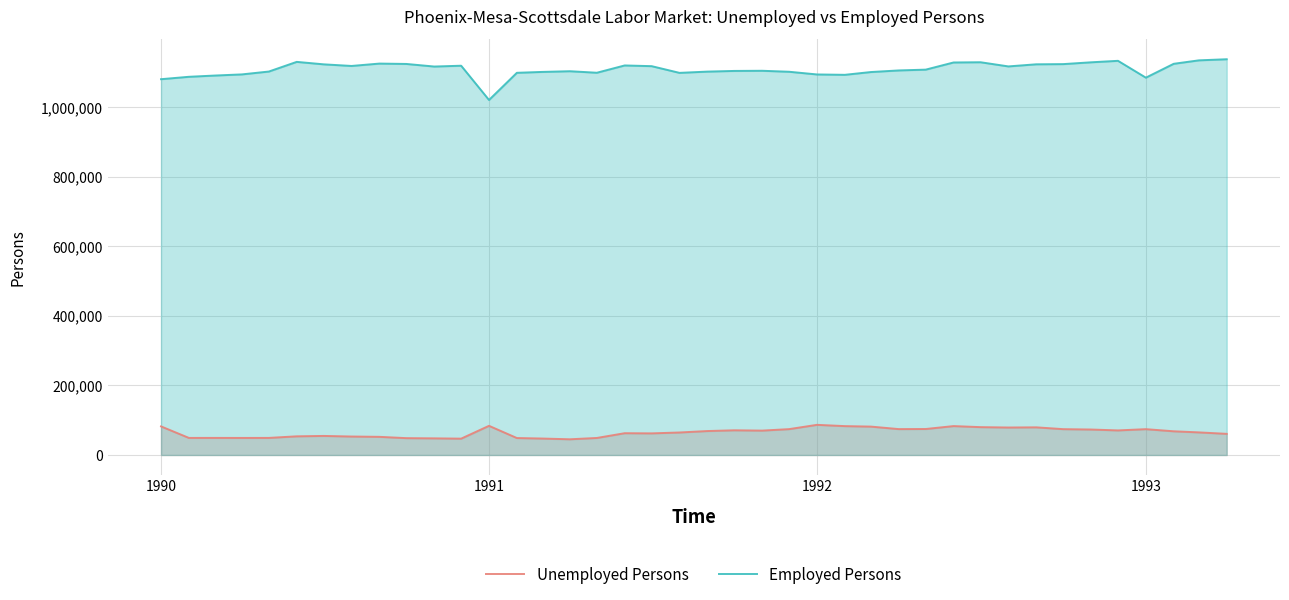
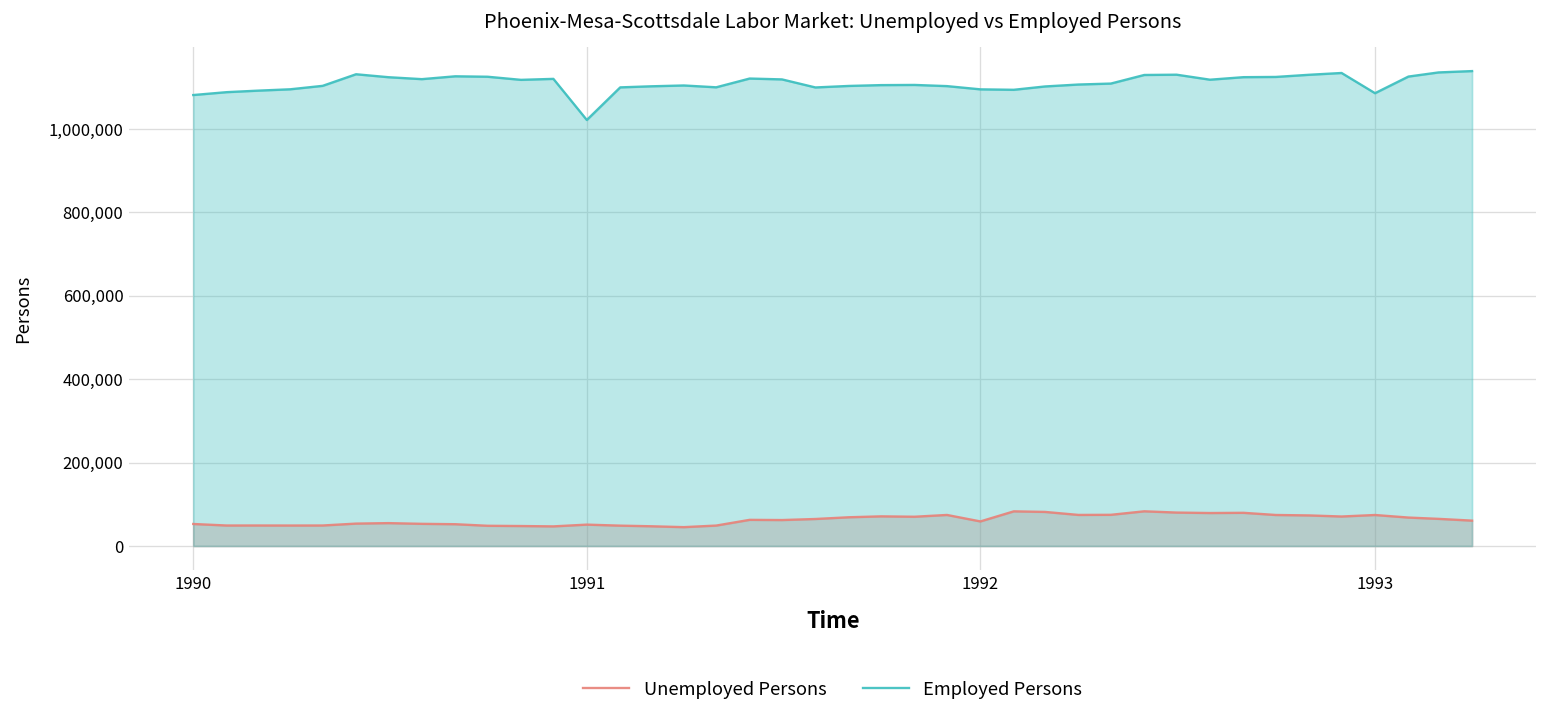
  {
    "Unemployed Persons": {
-     "1990": "80,000",
-     "1991": "80,000",
-     "1992": "90,000",
+     "1990": "50,000",
+     "1991": "50,000",
+     "1992": "60,000",
      "1993": "70,000"
    },
    "Employed Persons": {
      "1990": "1,080,000",
      "1991": "1,020,000",
      "1992": "1,090,000",
      "1993": "1,090,000"
    }
  }
